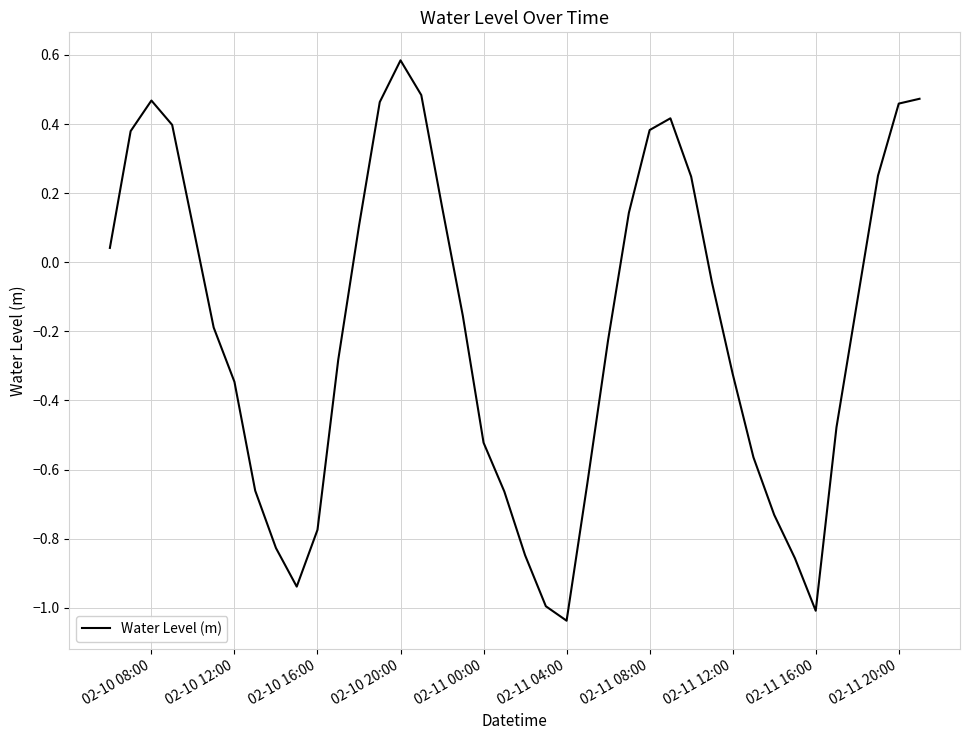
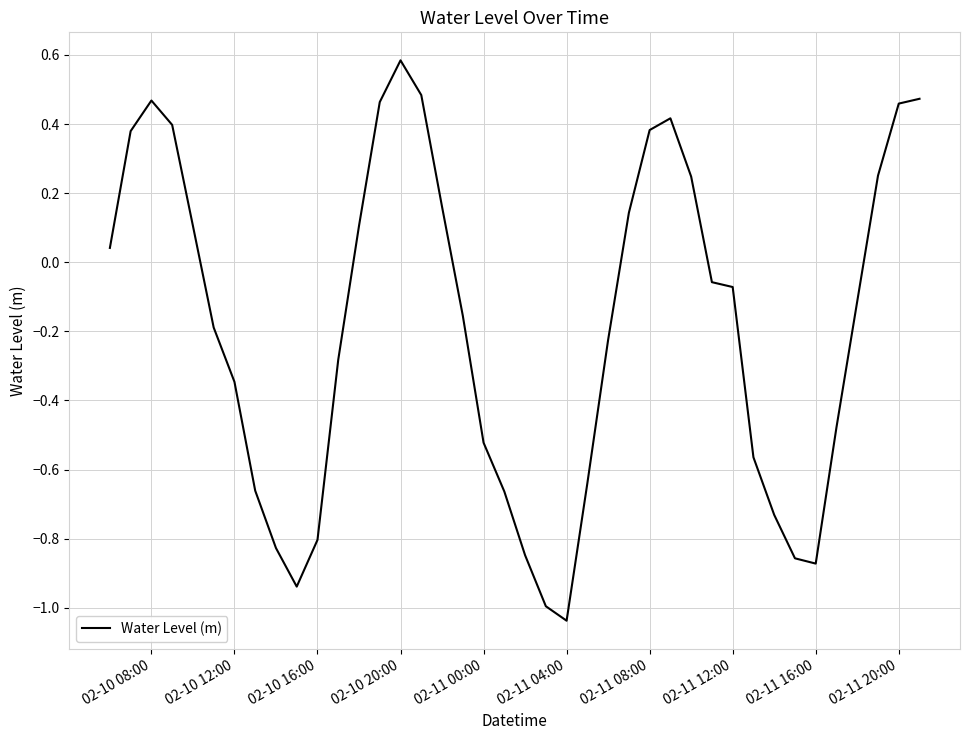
  {
    "02-10 08:00": 0.47,
    "02-10 12:00": -0.35,
-   "02-10 16:00": -0.77,
+   "02-10 16:00": -0.80,
    "02-10 20:00": 0.58,
    "02-11 00:00": -0.52,
    "02-11 04:00": -1.04,
    "02-11 08:00": 0.38,
-   "02-11 12:00": -0.32,
-   "02-11 16:00": -1.01,
+   "02-11 12:00": -0.07,
+   "02-11 16:00": -0.87,
    "02-11 20:00": 0.46
  }
